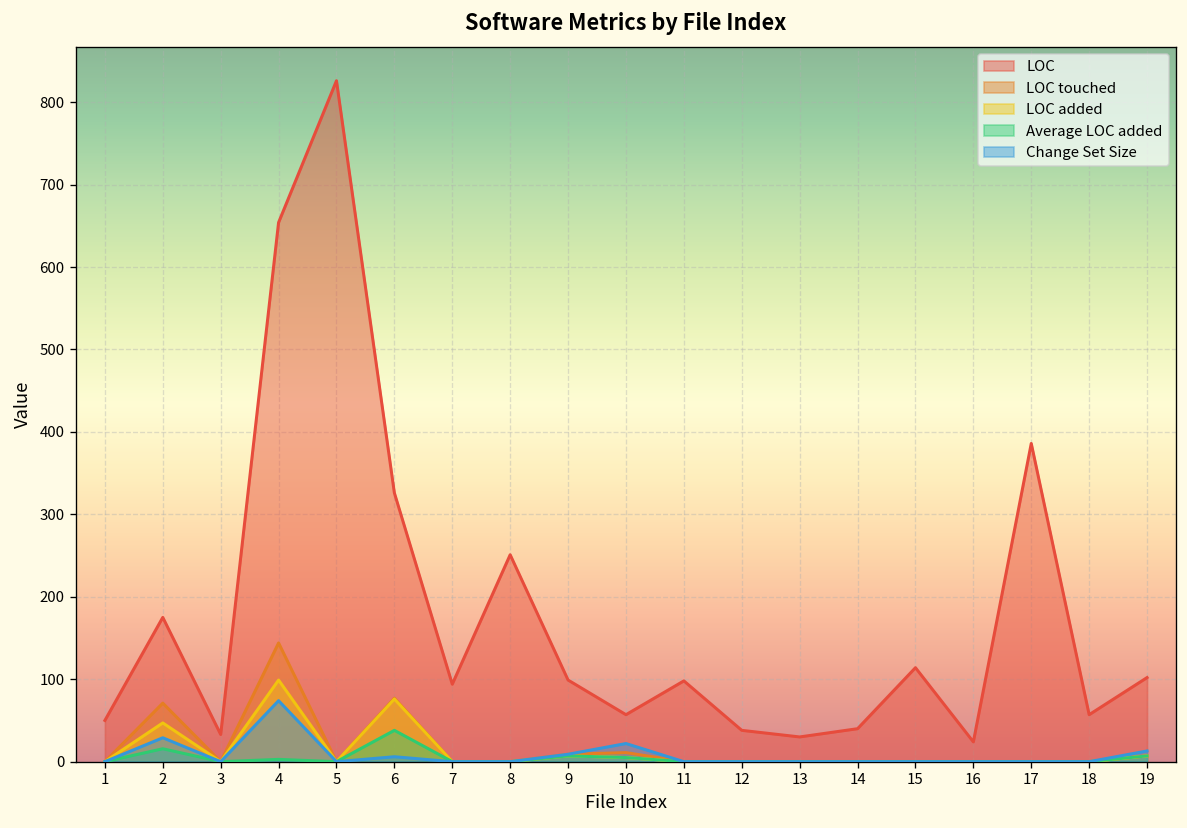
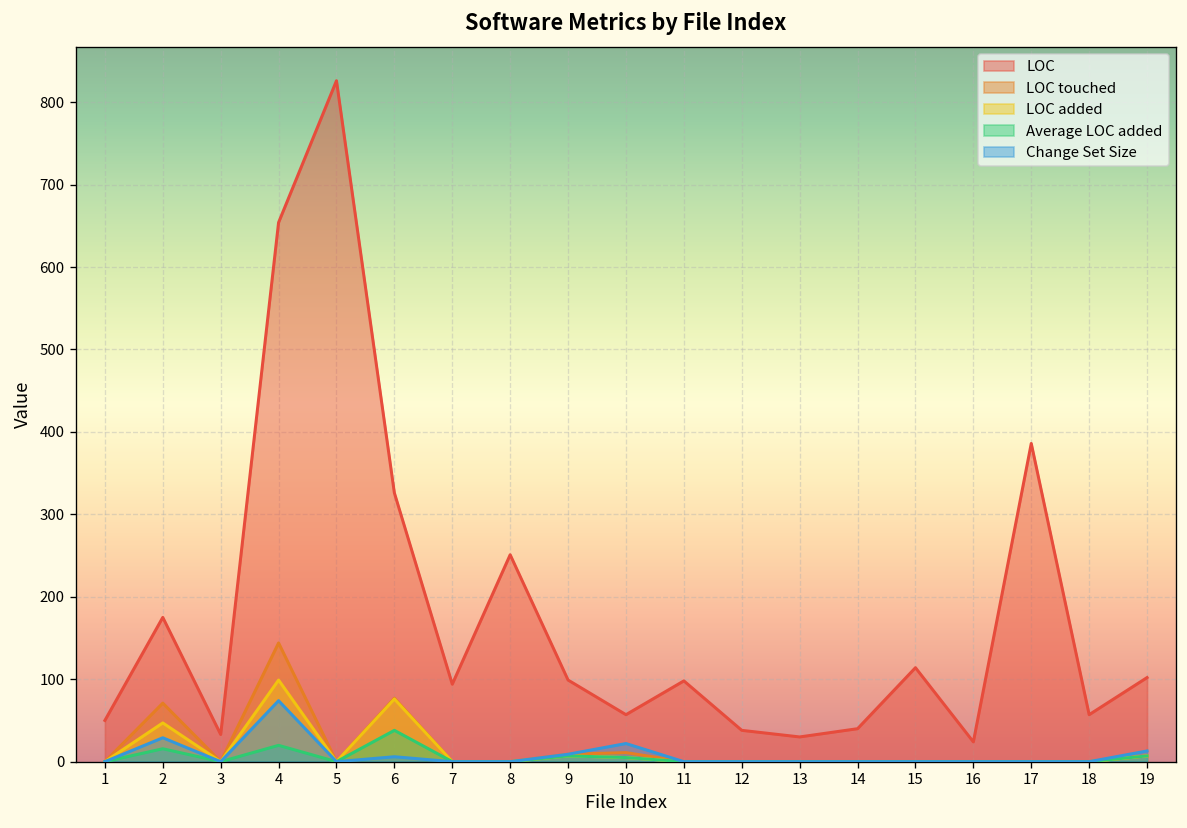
  {
    "Average LOC added": {
      "2": 20,
-     "4": 0,
+     "4": 20,
      "6": 40
    },
    "Change Set Size": {
      "2": 30,
      "4": 70,
      "6": 10,
      "10": 20,
      "19": 10
    }
  }
